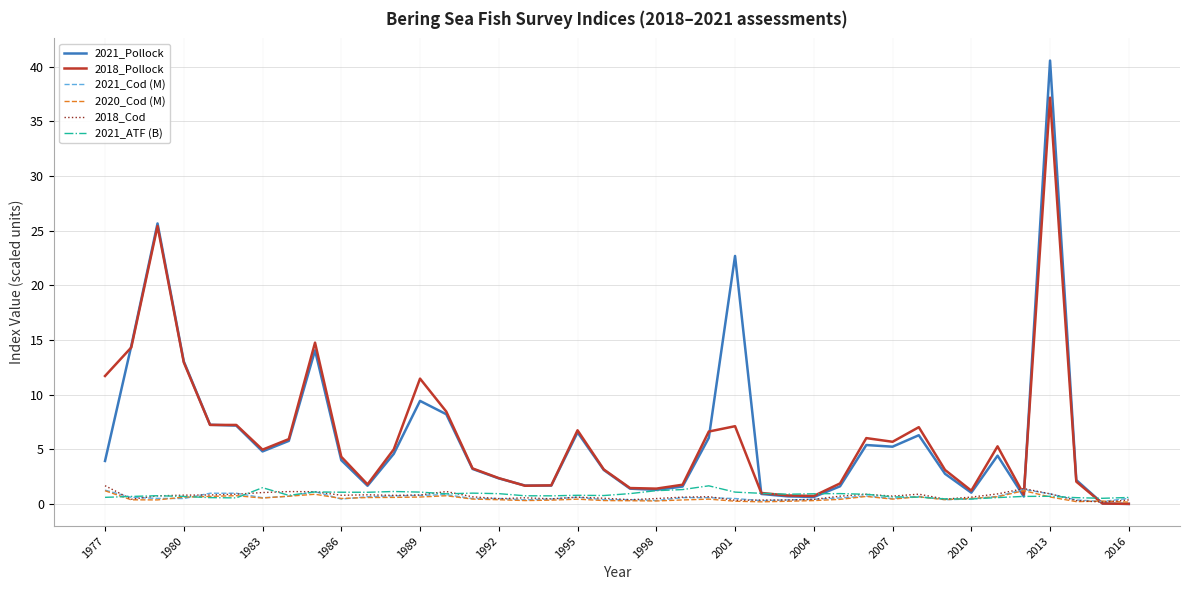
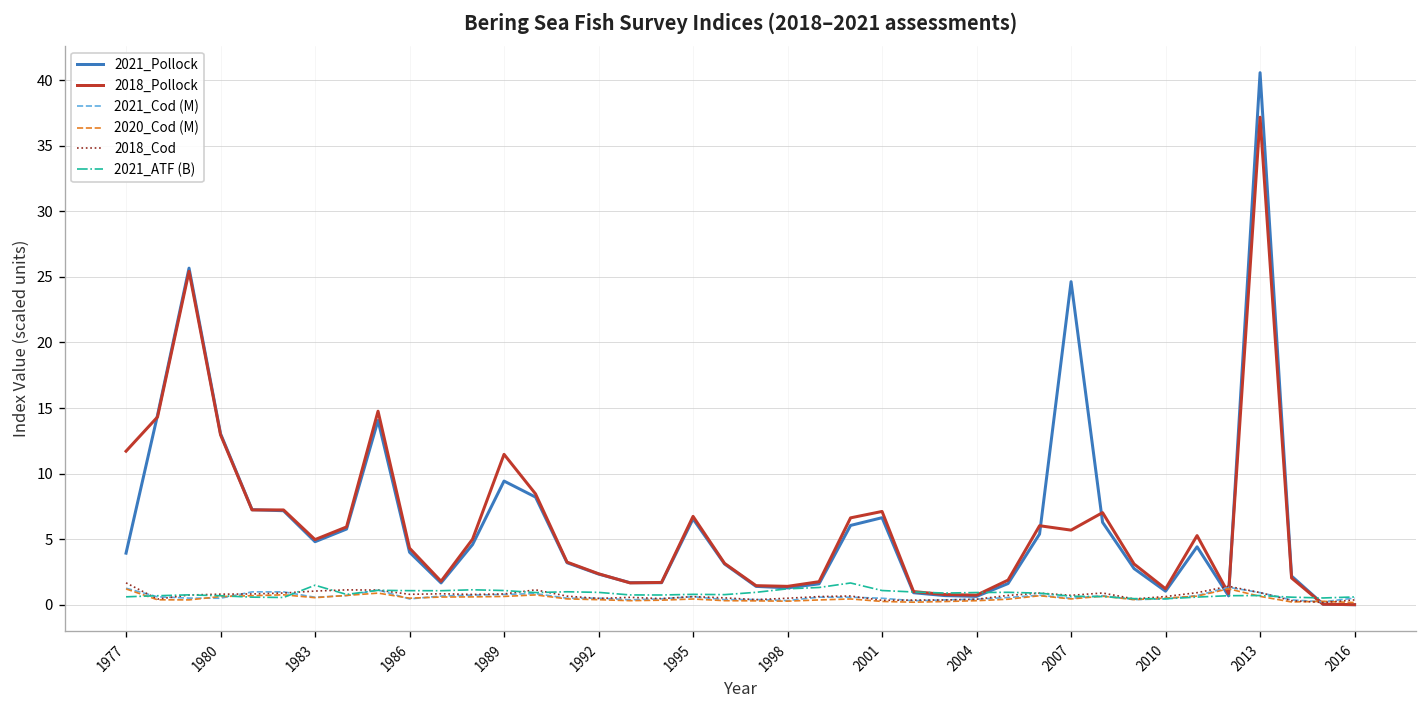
  {
    "2021_Pollock": {
      "1977": 3.9,
      "1986": 4.0,
      "1989": 9.4,
-     "2001": 22.7,
-     "2007": 5.2,
+     "2001": 6.6,
+     "2007": 24.6,
      "2013": 40.6
    },
    "2021_ATF (B)": {
      "1977": 0.6,
      "1983": 1.5,
      "1986": 1.1,
      "1989": 1.1,
      "1992": 0.9,
      "2001": 1.1
    }
  }
